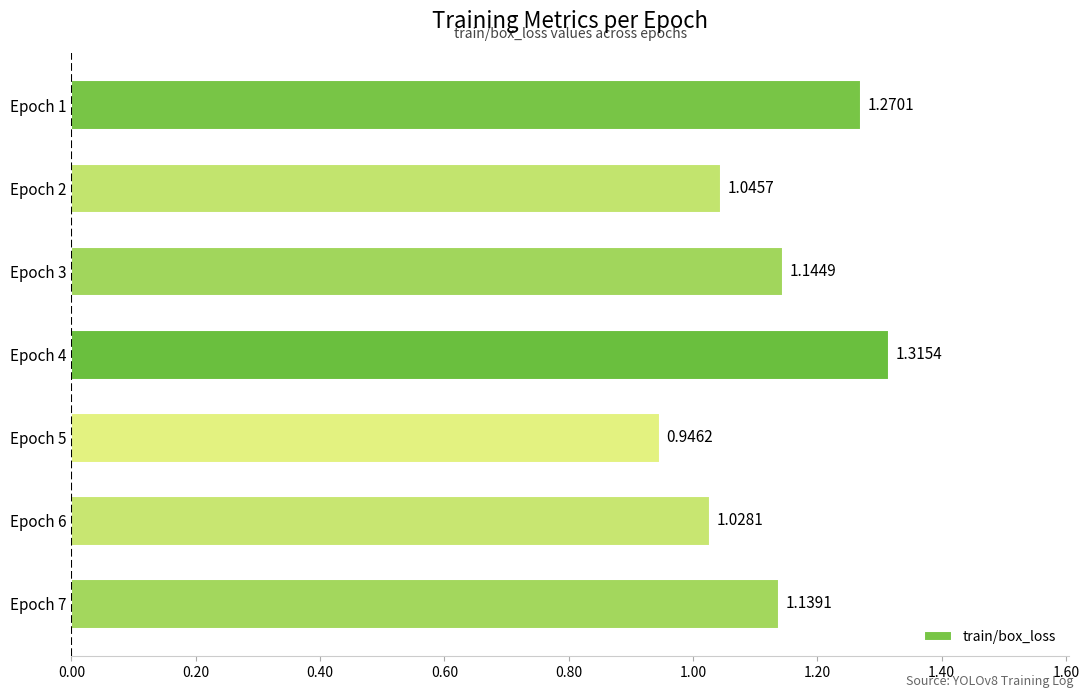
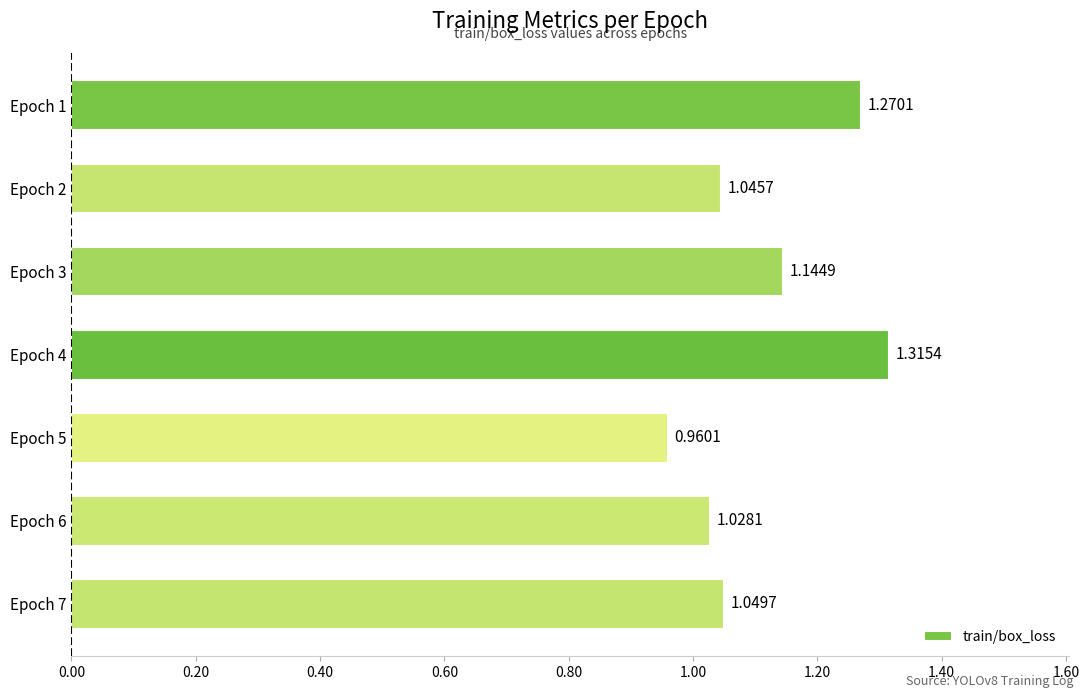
  {
    "Epoch 1": 1.2701,
    "Epoch 2": 1.0457,
    "Epoch 3": 1.1449,
    "Epoch 4": 1.3154,
-   "Epoch 5": 0.9462,
+   "Epoch 5": 0.9601,
    "Epoch 6": 1.0281,
-   "Epoch 7": 1.1391
+   "Epoch 7": 1.0497
  }
